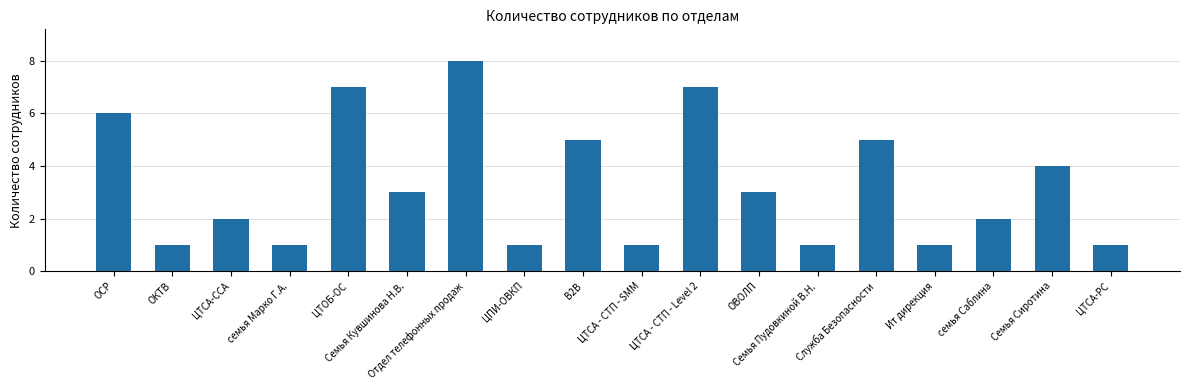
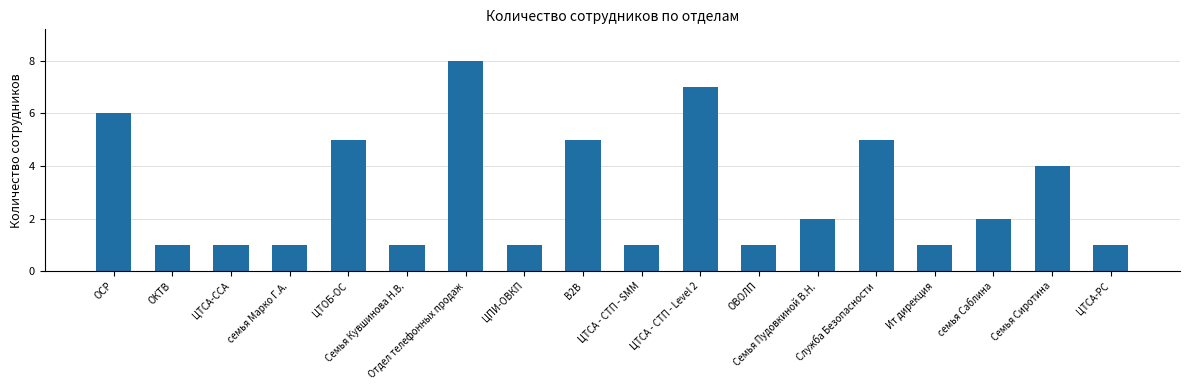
  {
    "ОСР": 6,
    "ОКТВ": 1,
-   "ЦТСА-ССА": 2,
+   "ЦТСА-ССА": 1,
    "семья Марко Г.А.": 1,
-   "ЦТОБ-ОС": 7,
-   "Семья Кувшинова Н.В.": 3,
+   "ЦТОБ-ОС": 5,
+   "Семья Кувшинова Н.В.": 1,
    "Отдел телефонных продаж": 8,
    "ЦПИ-ОВКП": 1,
    "В2В": 5,
    "ЦТСА - СТП - SMM": 1,
    "ЦТСА - СТП - Level 2": 7,
-   "ОВОЛП": 3,
-   "Семья Пудовкиной В.Н.": 1,
+   "ОВОЛП": 1,
+   "Семья Пудовкиной В.Н.": 2,
    "Служба Безопасности": 5,
    "Ит дирекция": 1,
    "семья Саблина": 2,
    "Семья Сиротина": 4,
    "ЦТСА-РС": 1
  }
